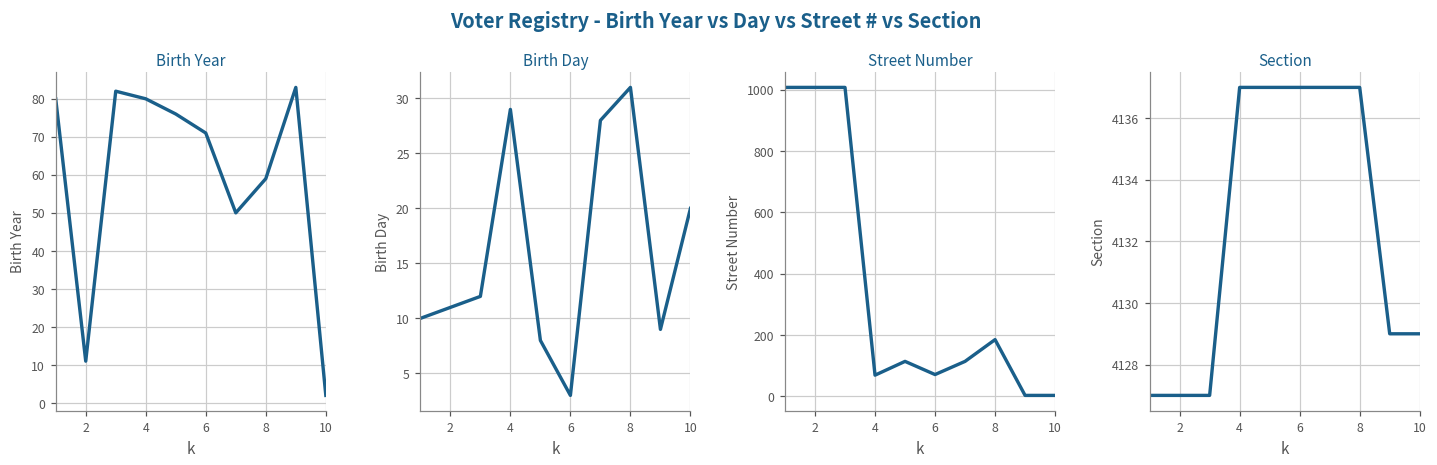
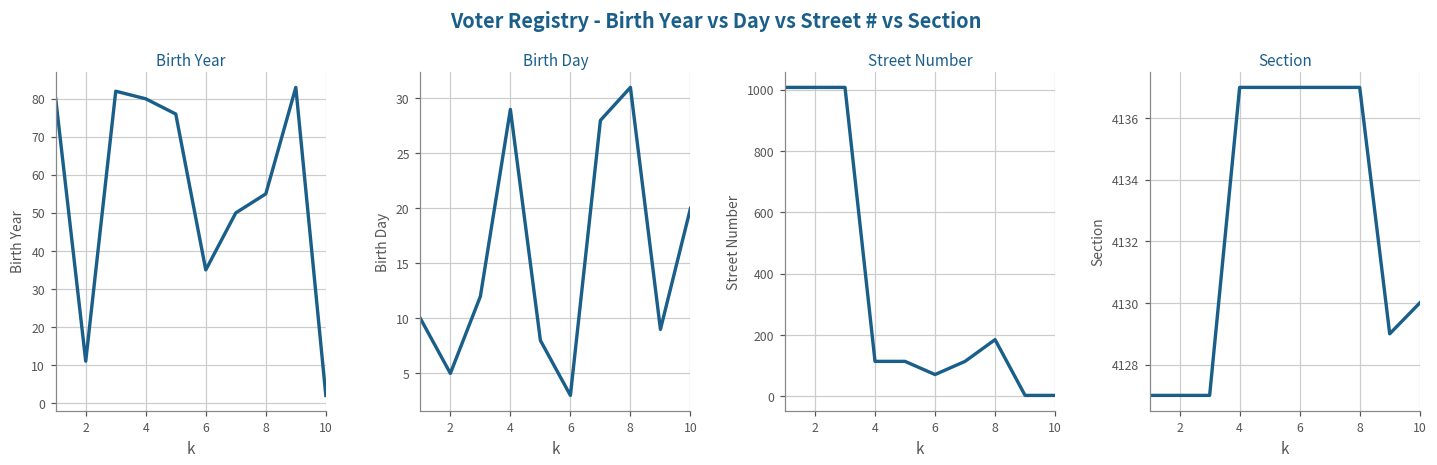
  {
    "Birth Year": {
      "2": 11,
      "4": 80,
-     "6": 71,
-     "8": 59,
+     "6": 35,
+     "8": 55,
      "10": 2
    },
    "Birth Day": {
-     "2": 11,
+     "2": 5,
      "4": 29,
      "6": 3,
      "8": 31,
      "10": 20
    },
    "Street Number": {
      "2": 1010,
-     "4": 70,
+     "4": 110,
      "6": 70,
      "8": 190,
      "10": 0
    },
    "Section": {
      "2": 4127,
      "4": 4137,
      "6": 4137,
      "8": 4137,
-     "10": 4129
+     "10": 4130
    }
  }
